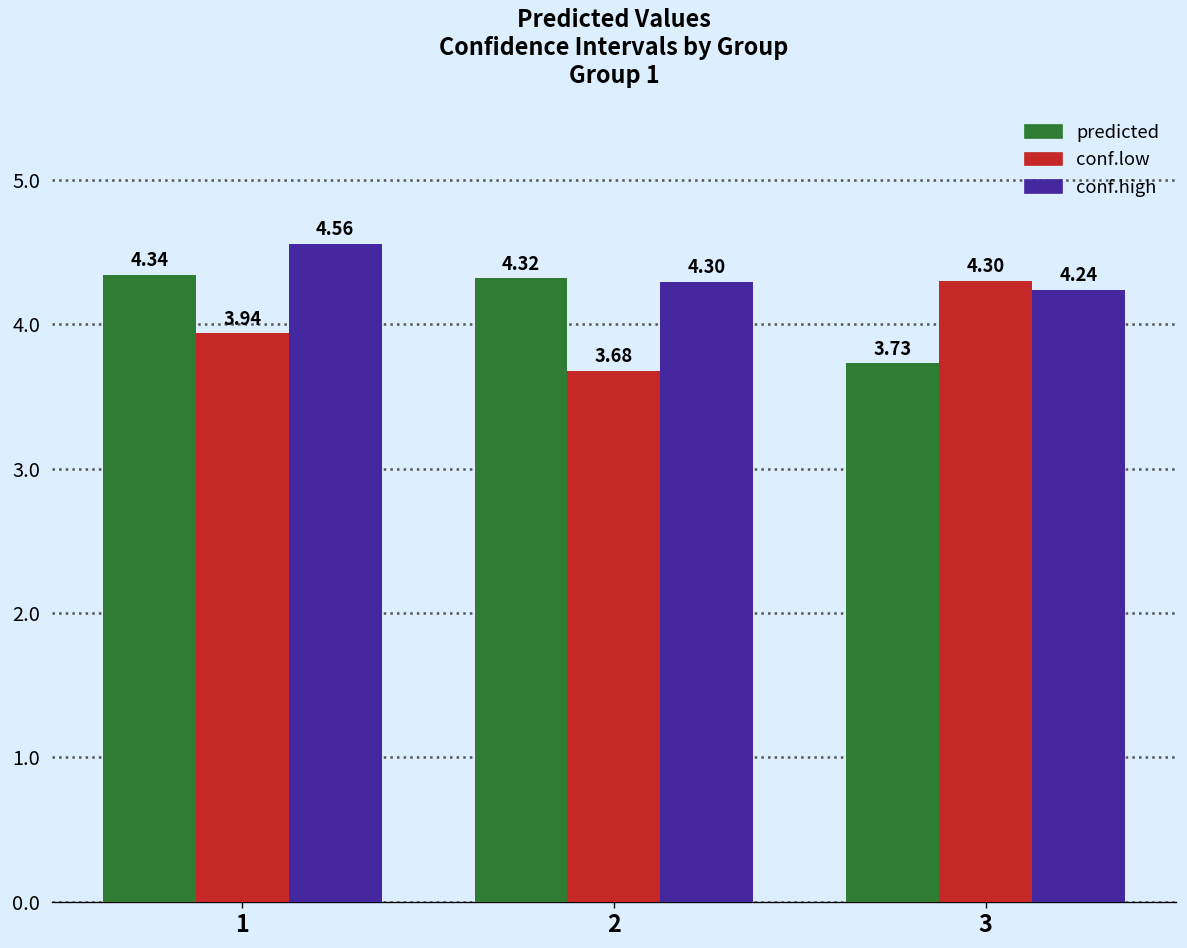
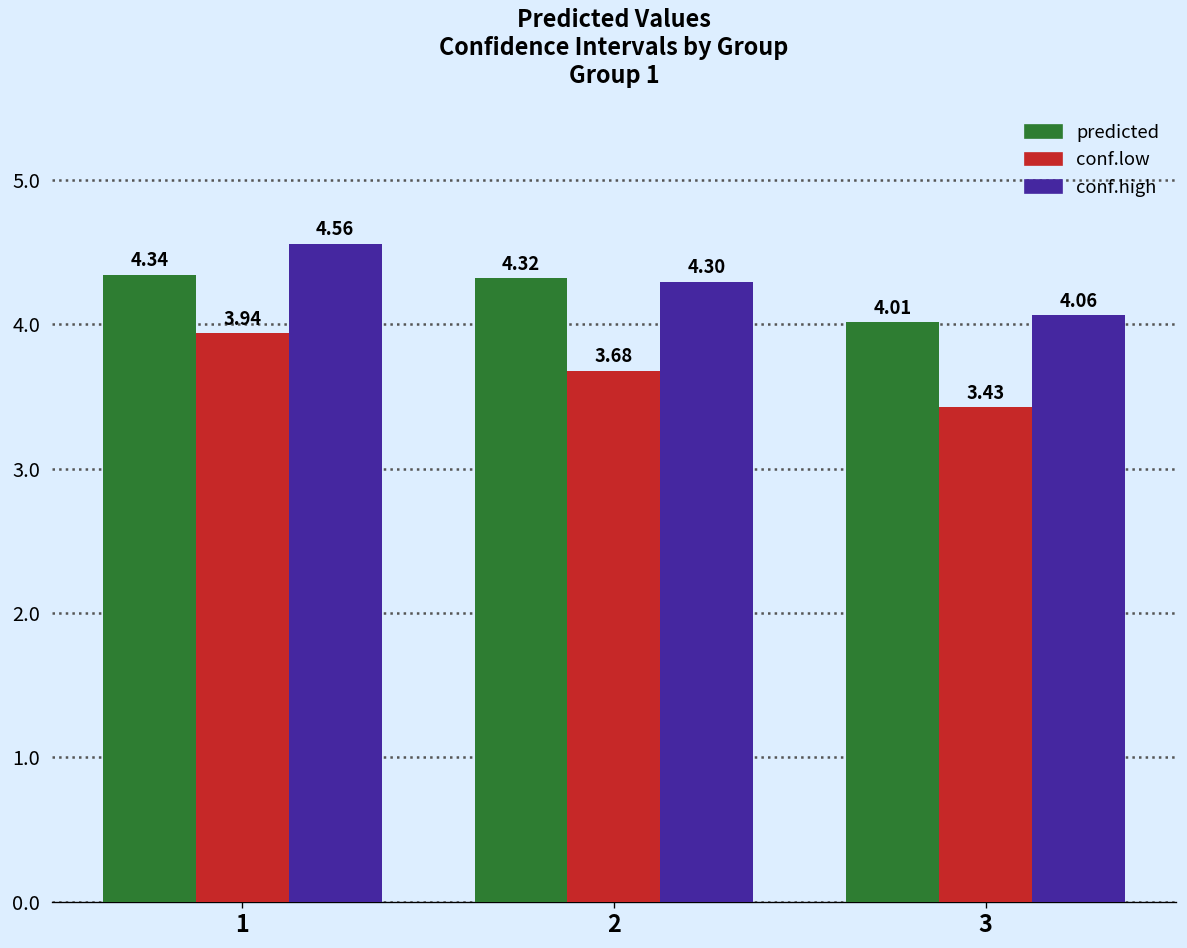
  {
    "predicted": {
      "1": 4.34,
      "2": 4.32,
-     "3": 3.73
+     "3": 4.01
    },
    "conf.low": {
      "1": 3.94,
      "2": 3.68,
-     "3": 4.30
+     "3": 3.43
    },
    "conf.high": {
      "1": 4.56,
      "2": 4.30,
-     "3": 4.24
+     "3": 4.06
    }
  }
